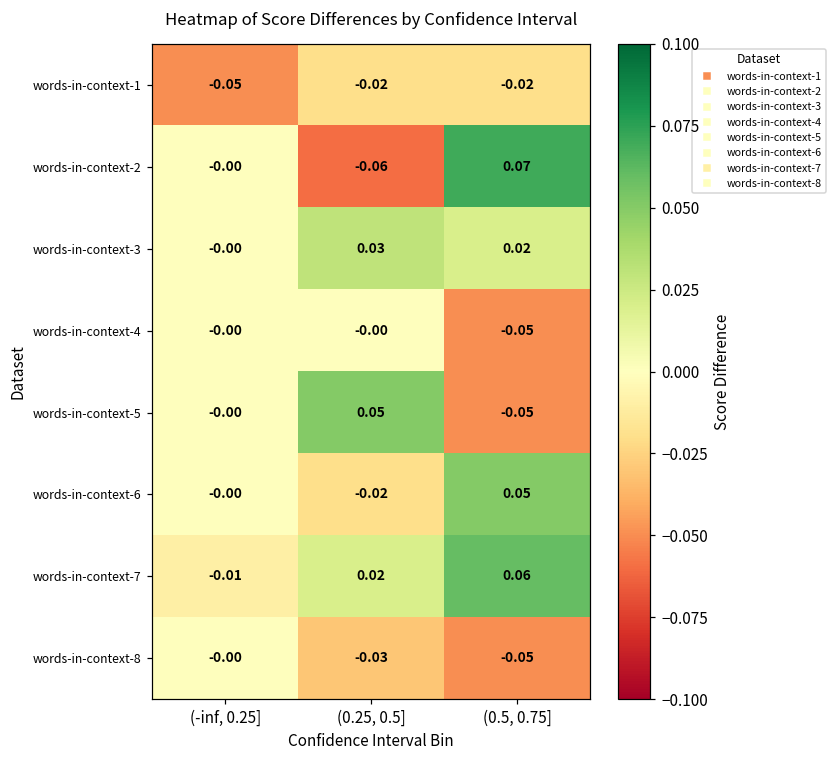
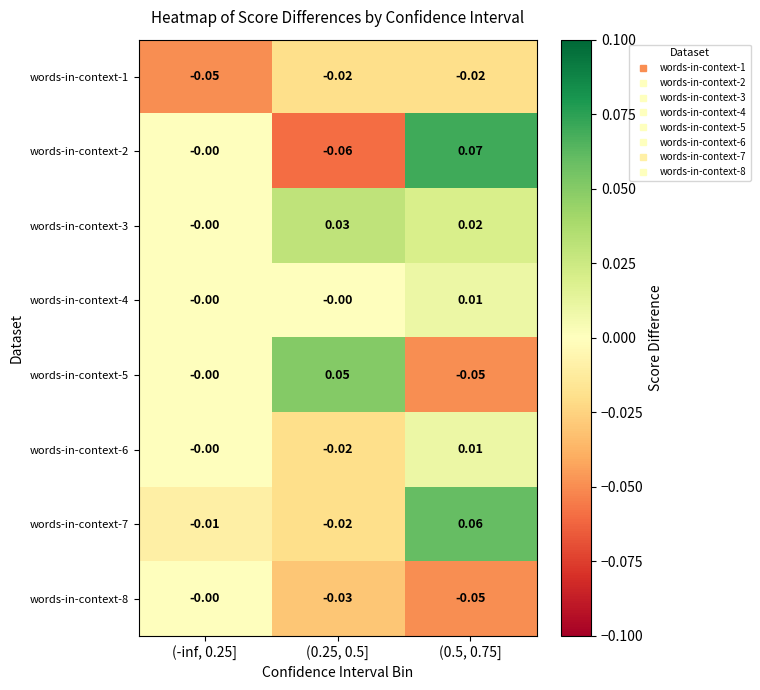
  {
    "words-in-context-1": {
      "(-inf, 0.25]": -0.05,
      "(0.25, 0.5]": -0.02,
      "(0.5, 0.75]": -0.02
    },
    "words-in-context-2": {
      "(-inf, 0.25]": -0.00,
      "(0.25, 0.5]": -0.06,
      "(0.5, 0.75]": 0.07
    },
    "words-in-context-3": {
      "(-inf, 0.25]": -0.00,
      "(0.25, 0.5]": 0.03,
      "(0.5, 0.75]": 0.02
    },
    "words-in-context-4": {
      "(-inf, 0.25]": -0.00,
      "(0.25, 0.5]": -0.00,
-     "(0.5, 0.75]": -0.05
+     "(0.5, 0.75]": 0.01
    },
    "words-in-context-5": {
      "(-inf, 0.25]": -0.00,
      "(0.25, 0.5]": 0.05,
      "(0.5, 0.75]": -0.05
    },
    "words-in-context-6": {
      "(-inf, 0.25]": -0.00,
      "(0.25, 0.5]": -0.02,
-     "(0.5, 0.75]": 0.05
+     "(0.5, 0.75]": 0.01
    },
    "words-in-context-7": {
      "(-inf, 0.25]": -0.01,
-     "(0.25, 0.5]": 0.02,
+     "(0.25, 0.5]": -0.02,
      "(0.5, 0.75]": 0.06
    },
    "words-in-context-8": {
      "(-inf, 0.25]": -0.00,
      "(0.25, 0.5]": -0.03,
      "(0.5, 0.75]": -0.05
    }
  }
